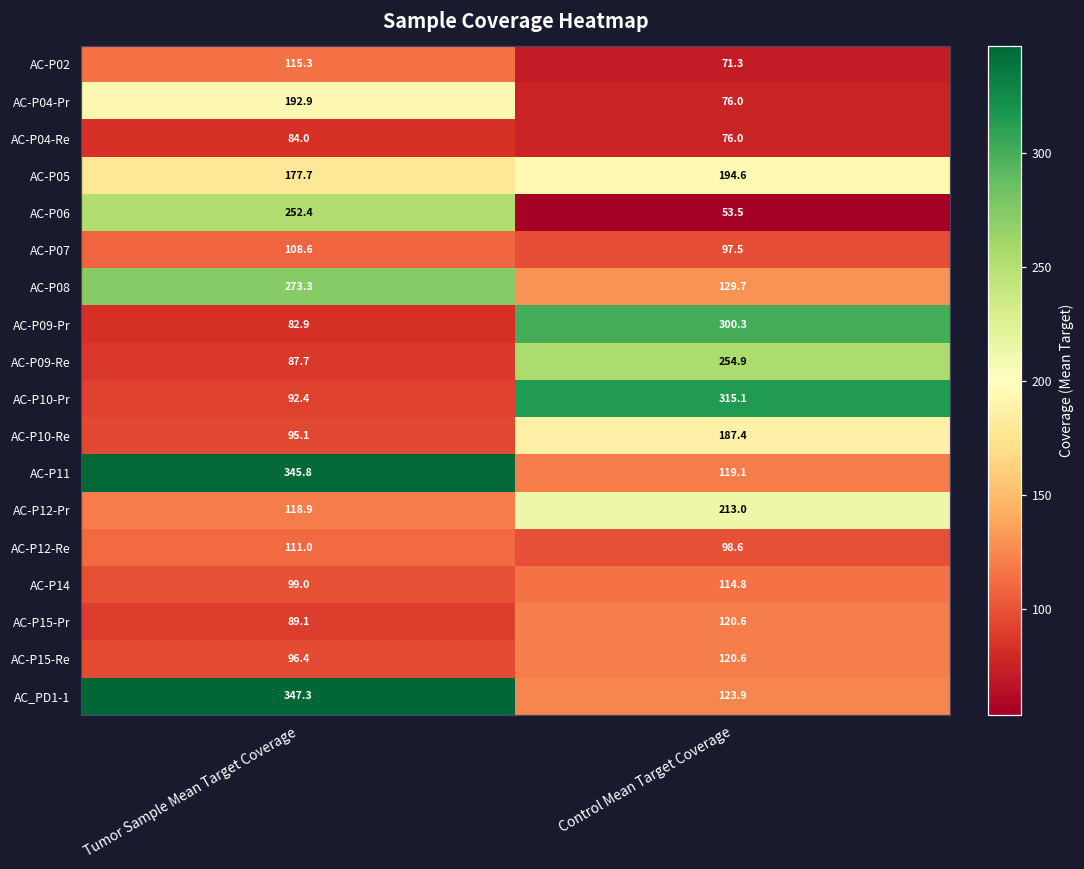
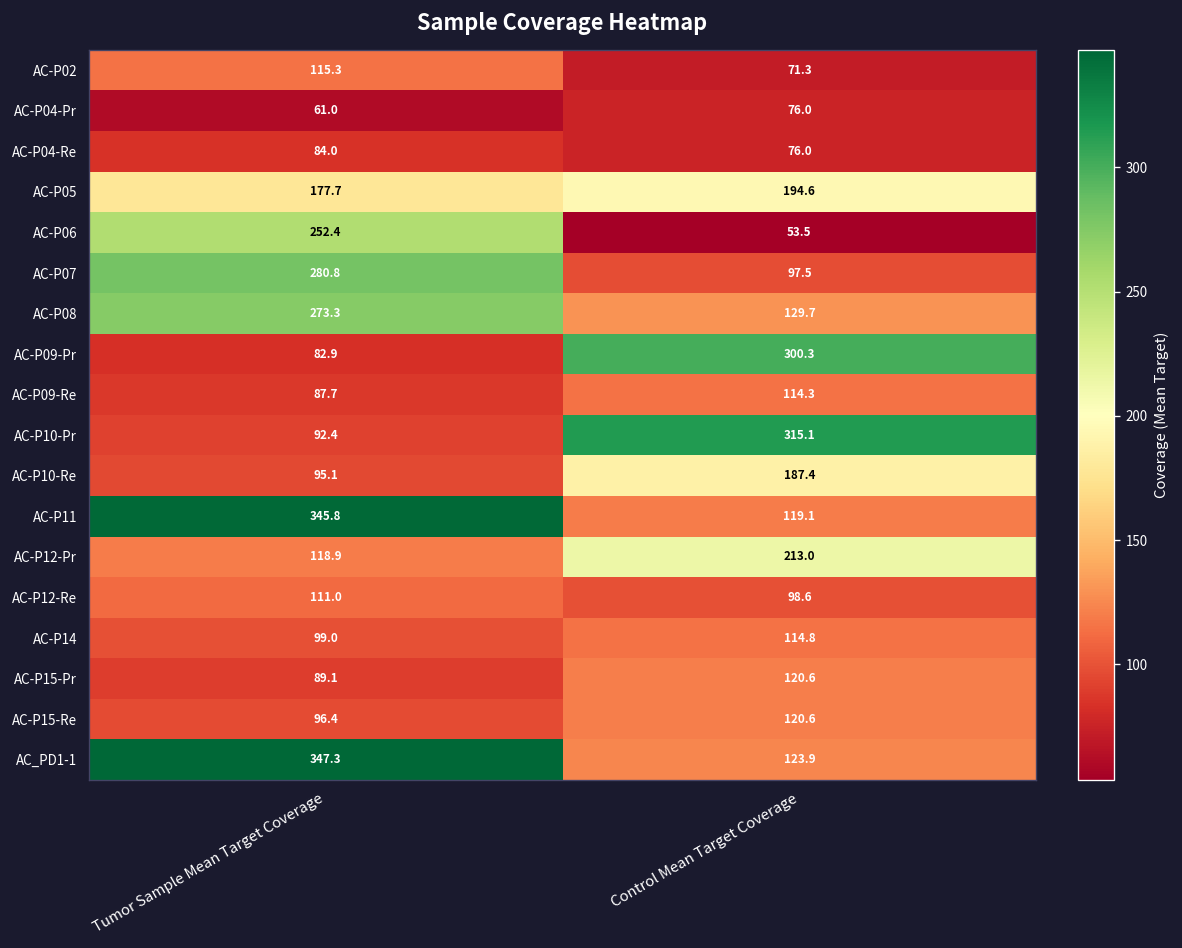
  {
    "AC-P02": {
      "Tumor Sample Mean Target Coverage": 115.3,
      "Control Mean Target Coverage": 71.3
    },
    "AC-P04-Pr": {
-     "Tumor Sample Mean Target Coverage": 192.9,
+     "Tumor Sample Mean Target Coverage": 61.0,
      "Control Mean Target Coverage": 76.0
    },
    "AC-P04-Re": {
      "Tumor Sample Mean Target Coverage": 84.0,
      "Control Mean Target Coverage": 76.0
    },
    "AC-P05": {
      "Tumor Sample Mean Target Coverage": 177.7,
      "Control Mean Target Coverage": 194.6
    },
    "AC-P06": {
      "Tumor Sample Mean Target Coverage": 252.4,
      "Control Mean Target Coverage": 53.5
    },
    "AC-P07": {
-     "Tumor Sample Mean Target Coverage": 108.6,
+     "Tumor Sample Mean Target Coverage": 280.8,
      "Control Mean Target Coverage": 97.5
    },
    "AC-P08": {
      "Tumor Sample Mean Target Coverage": 273.3,
      "Control Mean Target Coverage": 129.7
    },
    "AC-P09-Pr": {
      "Tumor Sample Mean Target Coverage": 82.9,
      "Control Mean Target Coverage": 300.3
    },
    "AC-P09-Re": {
      "Tumor Sample Mean Target Coverage": 87.7,
-     "Control Mean Target Coverage": 254.9
+     "Control Mean Target Coverage": 114.3
    },
    "AC-P10-Pr": {
      "Tumor Sample Mean Target Coverage": 92.4,
      "Control Mean Target Coverage": 315.1
    },
    "AC-P10-Re": {
      "Tumor Sample Mean Target Coverage": 95.1,
      "Control Mean Target Coverage": 187.4
    },
    "AC-P11": {
      "Tumor Sample Mean Target Coverage": 345.8,
      "Control Mean Target Coverage": 119.1
    },
    "AC-P12-Pr": {
      "Tumor Sample Mean Target Coverage": 118.9,
      "Control Mean Target Coverage": 213.0
    },
    "AC-P12-Re": {
      "Tumor Sample Mean Target Coverage": 111.0,
      "Control Mean Target Coverage": 98.6
    },
    "AC-P14": {
      "Tumor Sample Mean Target Coverage": 99.0,
      "Control Mean Target Coverage": 114.8
    },
    "AC-P15-Pr": {
      "Tumor Sample Mean Target Coverage": 89.1,
      "Control Mean Target Coverage": 120.6
    },
    "AC-P15-Re": {
      "Tumor Sample Mean Target Coverage": 96.4,
      "Control Mean Target Coverage": 120.6
    },
    "AC_PD1-1": {
      "Tumor Sample Mean Target Coverage": 347.3,
      "Control Mean Target Coverage": 123.9
    }
  }
